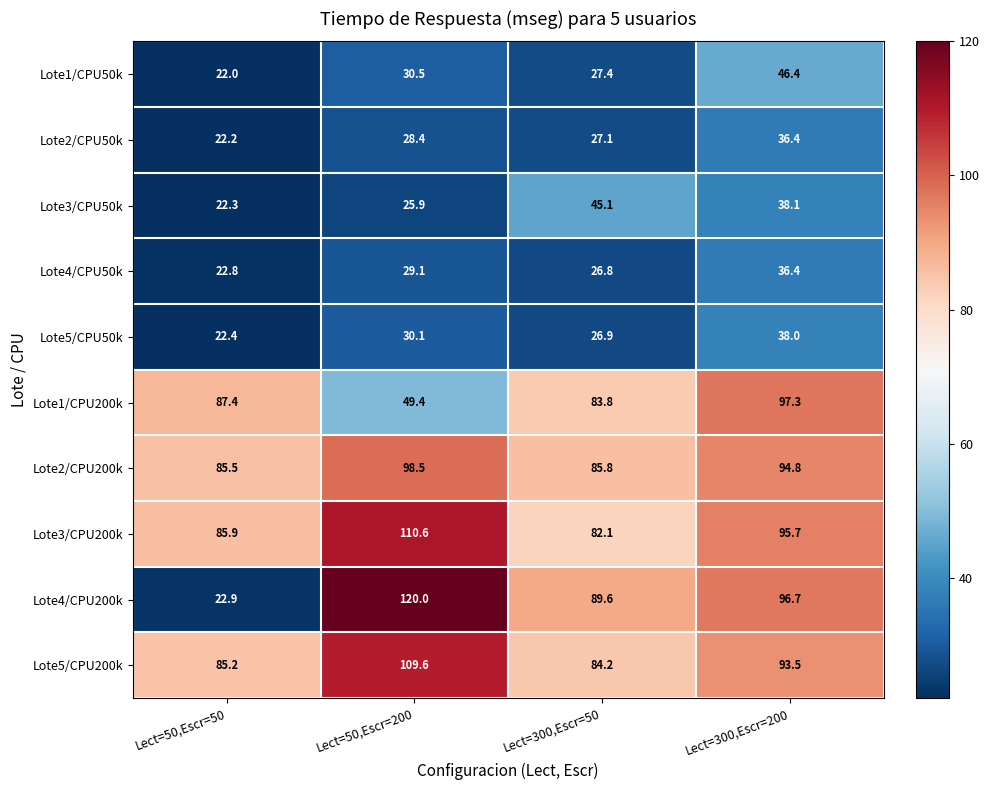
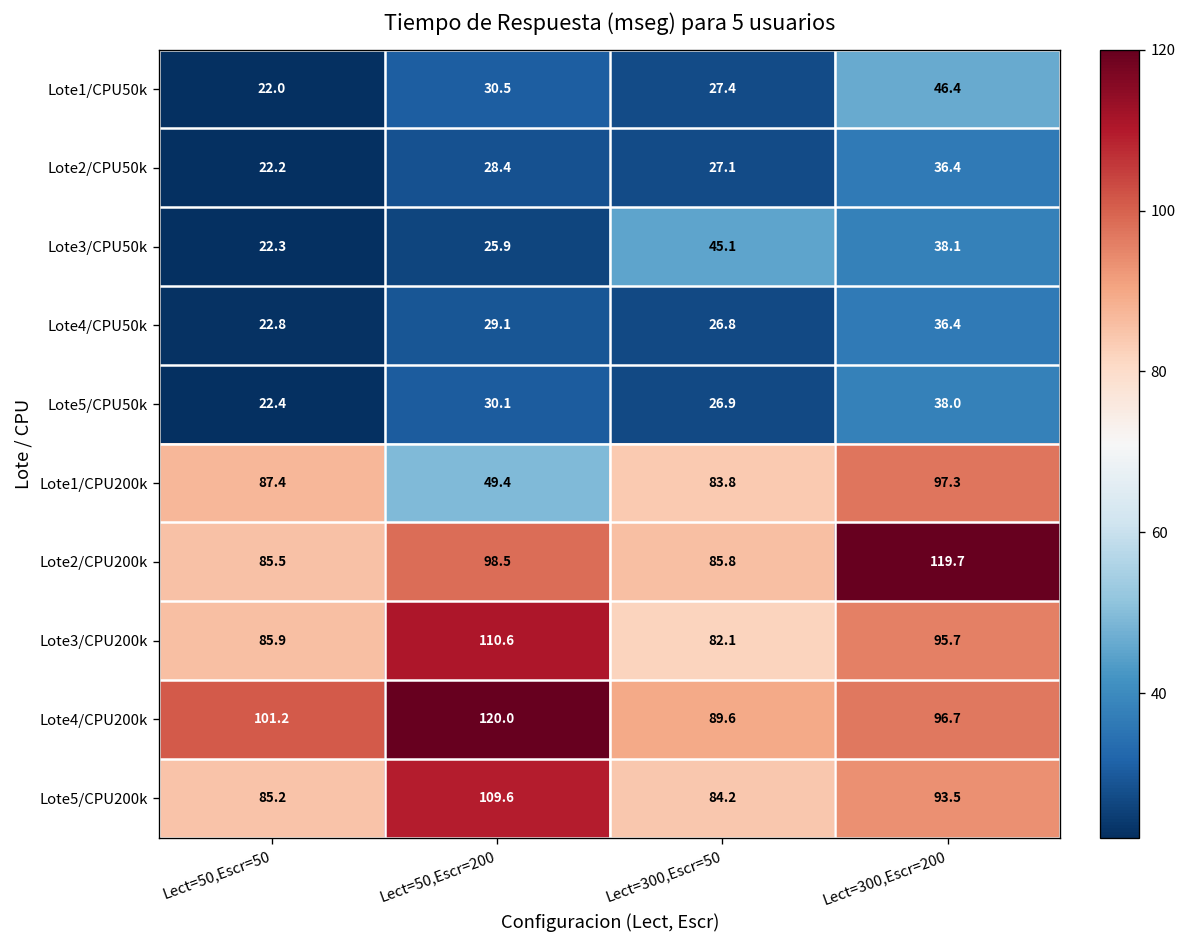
  {
    "Lote1/CPU50k": {
      "Lect=50,Escr=50": 22.0,
      "Lect=50,Escr=200": 30.5,
      "Lect=300,Escr=50": 27.4,
      "Lect=300,Escr=200": 46.4
    },
    "Lote2/CPU50k": {
      "Lect=50,Escr=50": 22.2,
      "Lect=50,Escr=200": 28.4,
      "Lect=300,Escr=50": 27.1,
      "Lect=300,Escr=200": 36.4
    },
    "Lote3/CPU50k": {
      "Lect=50,Escr=50": 22.3,
      "Lect=50,Escr=200": 25.9,
      "Lect=300,Escr=50": 45.1,
      "Lect=300,Escr=200": 38.1
    },
    "Lote4/CPU50k": {
      "Lect=50,Escr=50": 22.8,
      "Lect=50,Escr=200": 29.1,
      "Lect=300,Escr=50": 26.8,
      "Lect=300,Escr=200": 36.4
    },
    "Lote5/CPU50k": {
      "Lect=50,Escr=50": 22.4,
      "Lect=50,Escr=200": 30.1,
      "Lect=300,Escr=50": 26.9,
      "Lect=300,Escr=200": 38.0
    },
    "Lote1/CPU200k": {
      "Lect=50,Escr=50": 87.4,
      "Lect=50,Escr=200": 49.4,
      "Lect=300,Escr=50": 83.8,
      "Lect=300,Escr=200": 97.3
    },
    "Lote2/CPU200k": {
      "Lect=50,Escr=50": 85.5,
      "Lect=50,Escr=200": 98.5,
      "Lect=300,Escr=50": 85.8,
-     "Lect=300,Escr=200": 94.8
+     "Lect=300,Escr=200": 119.7
    },
    "Lote3/CPU200k": {
      "Lect=50,Escr=50": 85.9,
      "Lect=50,Escr=200": 110.6,
      "Lect=300,Escr=50": 82.1,
      "Lect=300,Escr=200": 95.7
    },
    "Lote4/CPU200k": {
-     "Lect=50,Escr=50": 22.9,
+     "Lect=50,Escr=50": 101.2,
      "Lect=50,Escr=200": 120.0,
      "Lect=300,Escr=50": 89.6,
      "Lect=300,Escr=200": 96.7
    },
    "Lote5/CPU200k": {
      "Lect=50,Escr=50": 85.2,
      "Lect=50,Escr=200": 109.6,
      "Lect=300,Escr=50": 84.2,
      "Lect=300,Escr=200": 93.5
    }
  }
